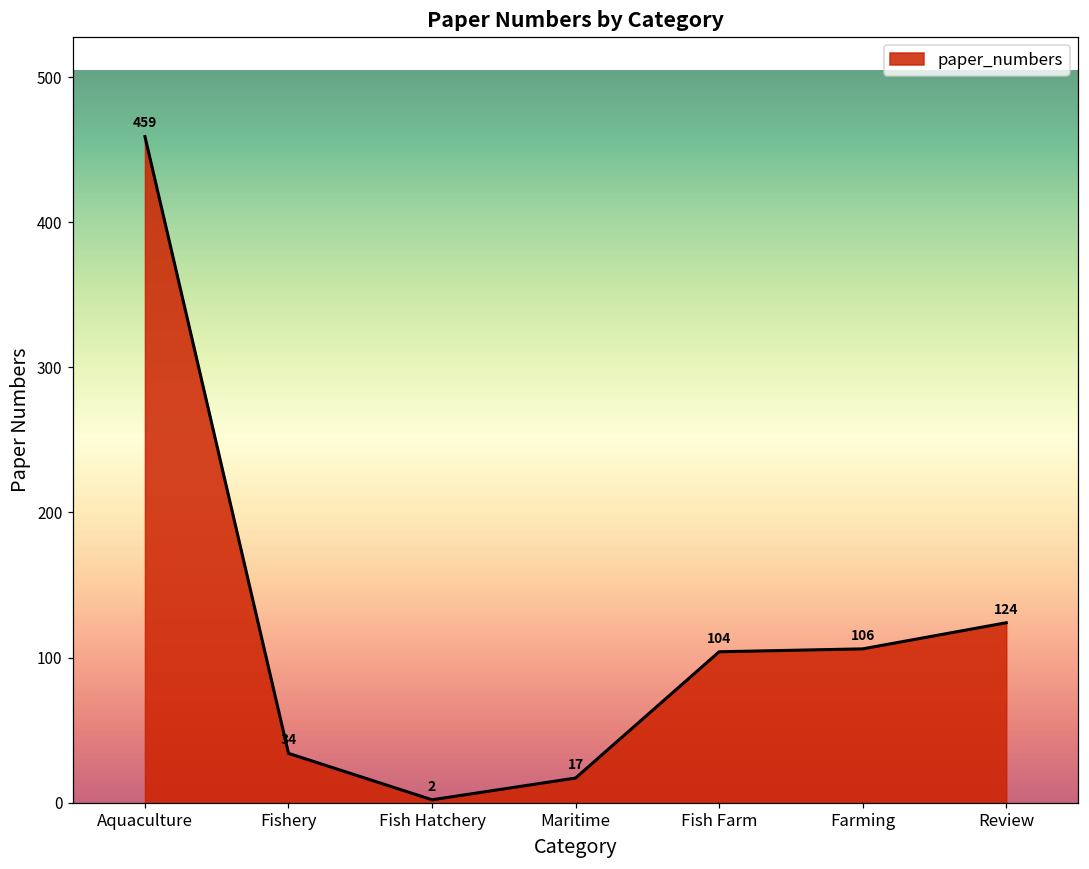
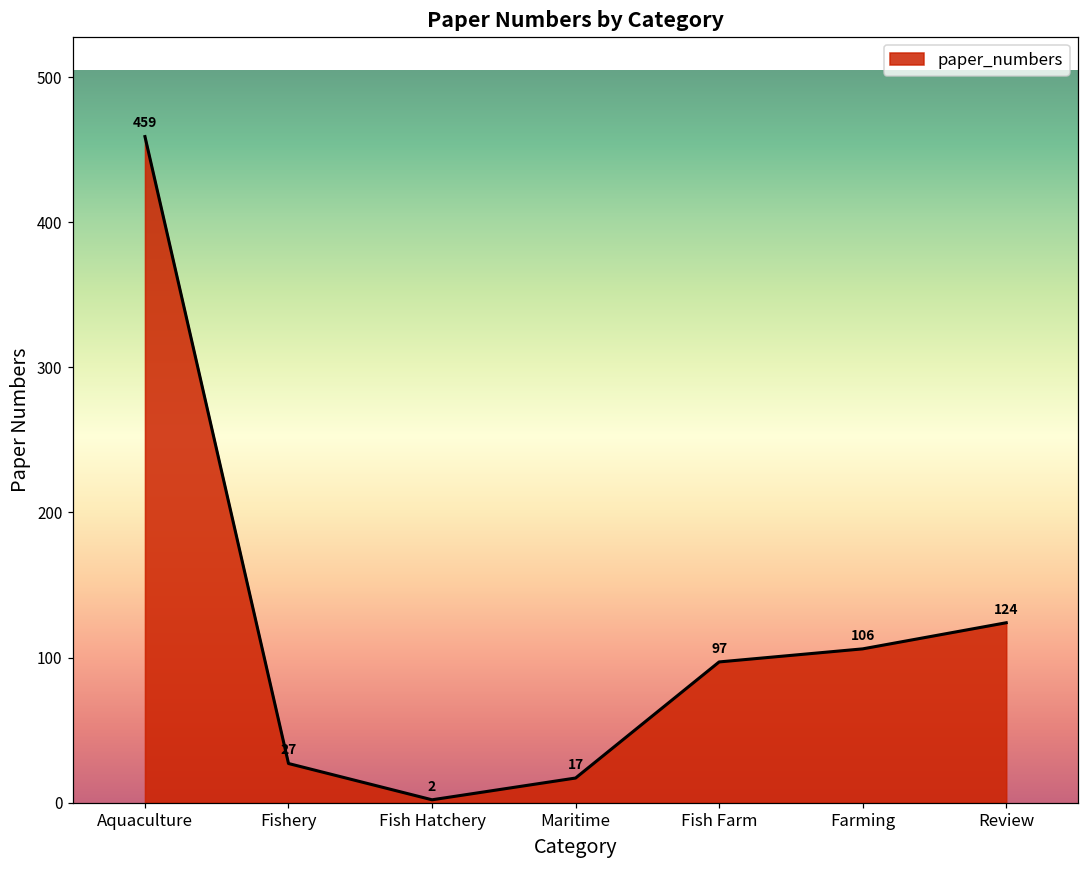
  {
    "Aquaculture": 459,
-   "Fishery": 34,
+   "Fishery": 27,
    "Fish Hatchery": 2,
    "Maritime": 17,
-   "Fish Farm": 104,
+   "Fish Farm": 97,
    "Farming": 106,
    "Review": 124
  }
